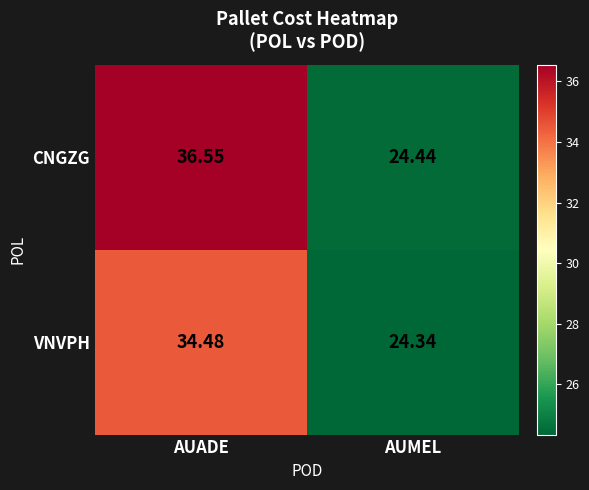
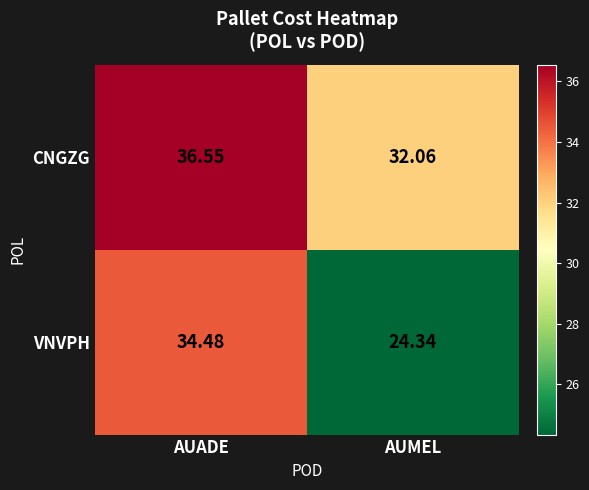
  {
    "CNGZG": {
      "AUADE": 36.55,
-     "AUMEL": 24.44
+     "AUMEL": 32.06
    },
    "VNVPH": {
      "AUADE": 34.48,
      "AUMEL": 24.34
    }
  }
